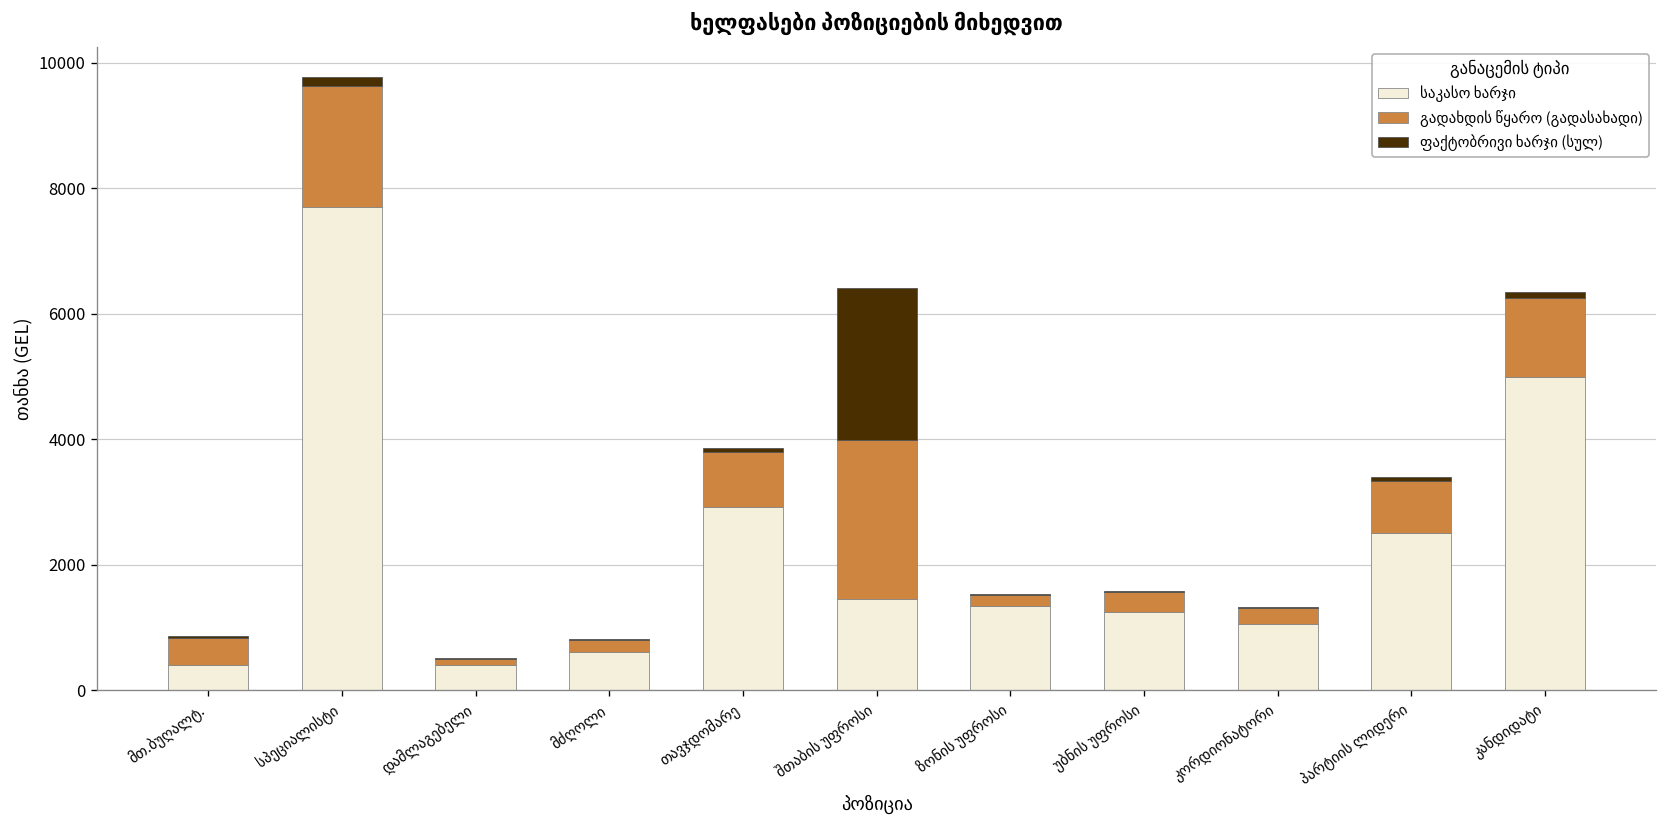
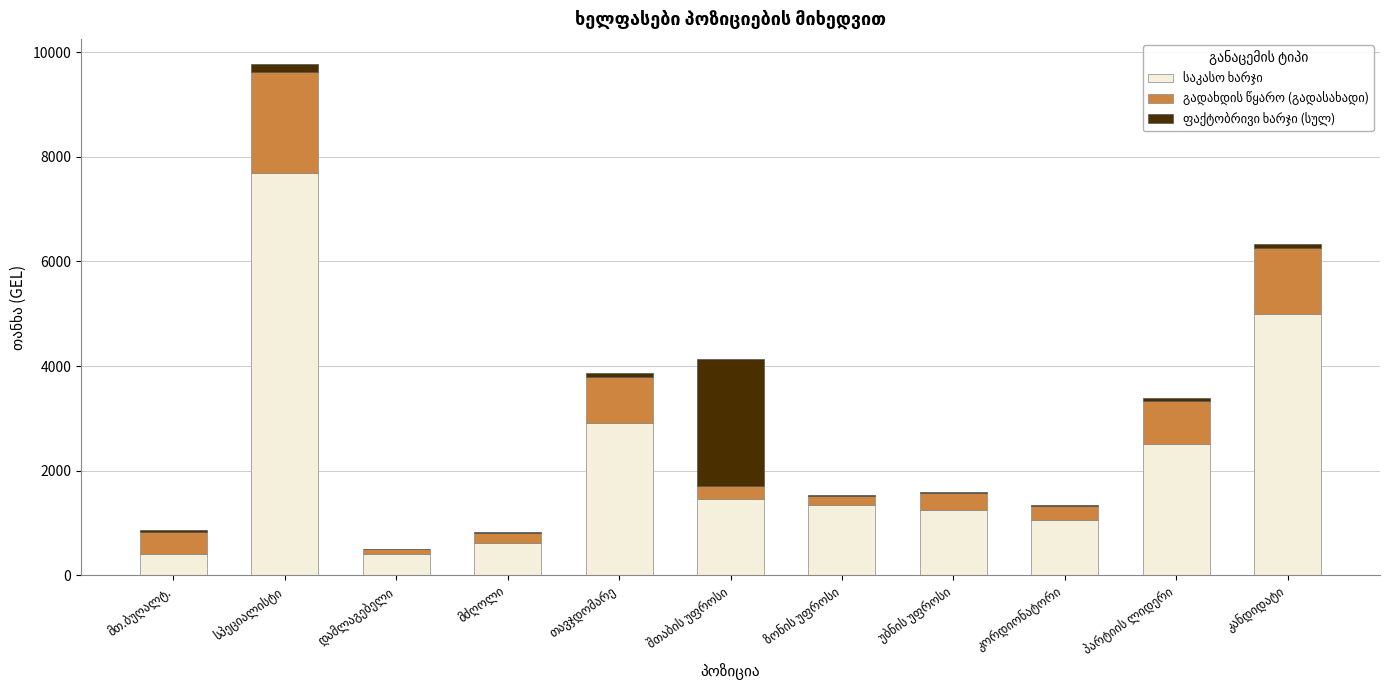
  {
    "საკასო ხარჯი": {
      "მთ.ბუღალტ.": 400,
      "სპეციალისტი": 7700,
      "დამლაგებელი": 400,
      "მძღოლი": 600,
      "თავჯდომარე": 2900,
      "შთაბის უფროსი": 1500,
      "ზონის უფროსი": 1300,
      "უბნის უფროსი": 1300,
      "კორდიონატორი": 1100,
      "პარტიის ლიდერი": 2500,
      "კანდიდატი": 5000
    },
    "გადახდის წყარო (გადასახადი)": {
      "მთ.ბუღალტ.": 400,
      "სპეციალისტი": 1900,
      "დამლაგებელი": 100,
      "მძღოლი": 200,
      "თავჯდომარე": 900,
-     "შთაბის უფროსი": 2500,
+     "შთაბის უფროსი": 300,
      "ზონის უფროსი": 200,
      "უბნის უფროსი": 300,
      "კორდიონატორი": 300,
      "პარტიის ლიდერი": 800,
      "კანდიდატი": 1300
    },
    "ფაქტობრივი ხარჯი (სულ)": {
      "სპეციალისტი": 100,
      "თავჯდომარე": 100,
      "შთაბის უფროსი": 2400,
      "პარტიის ლიდერი": 100,
      "კანდიდატი": 100
    }
  }
